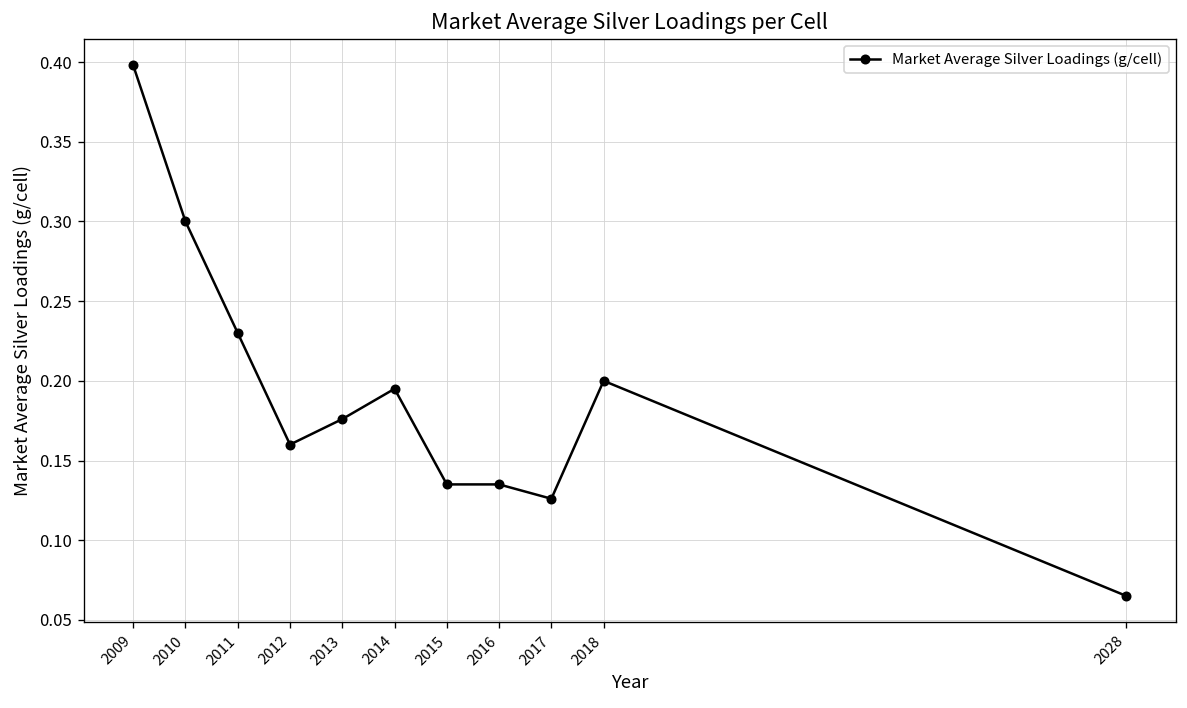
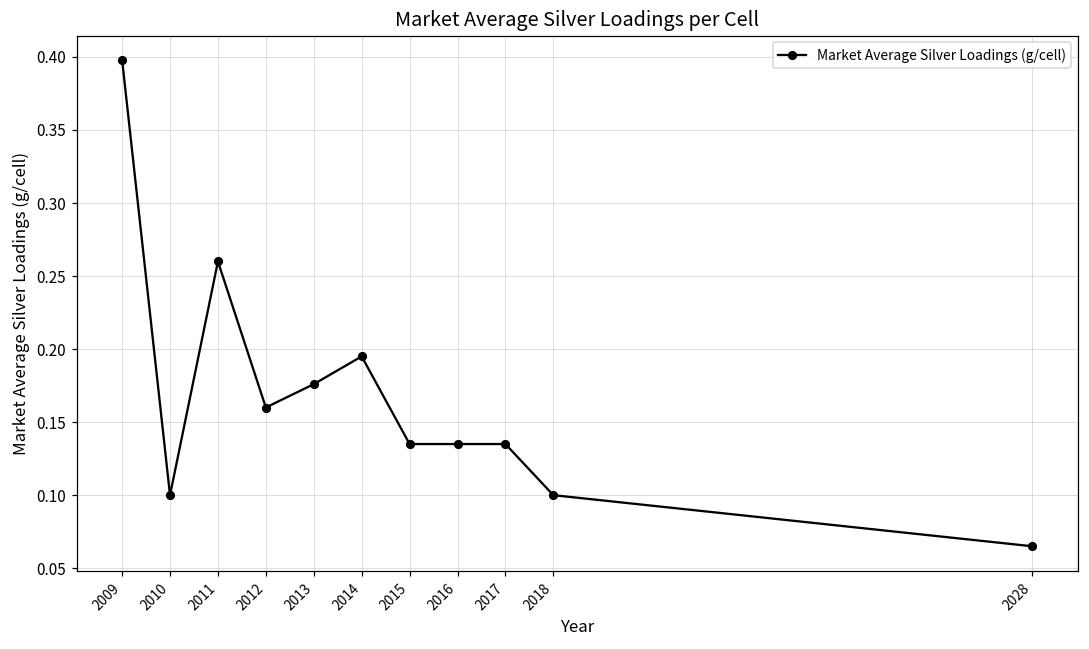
  {
    "2009": 0.398,
-   "2010": 0.3,
-   "2011": 0.23,
+   "2010": 0.1,
+   "2011": 0.26,
    "2012": 0.160,
    "2013": 0.176,
    "2014": 0.195,
    "2015": 0.135,
    "2016": 0.135,
-   "2017": 0.126,
-   "2018": 0.2,
+   "2017": 0.135,
+   "2018": 0.1,
    "2028": 0.065
  }
